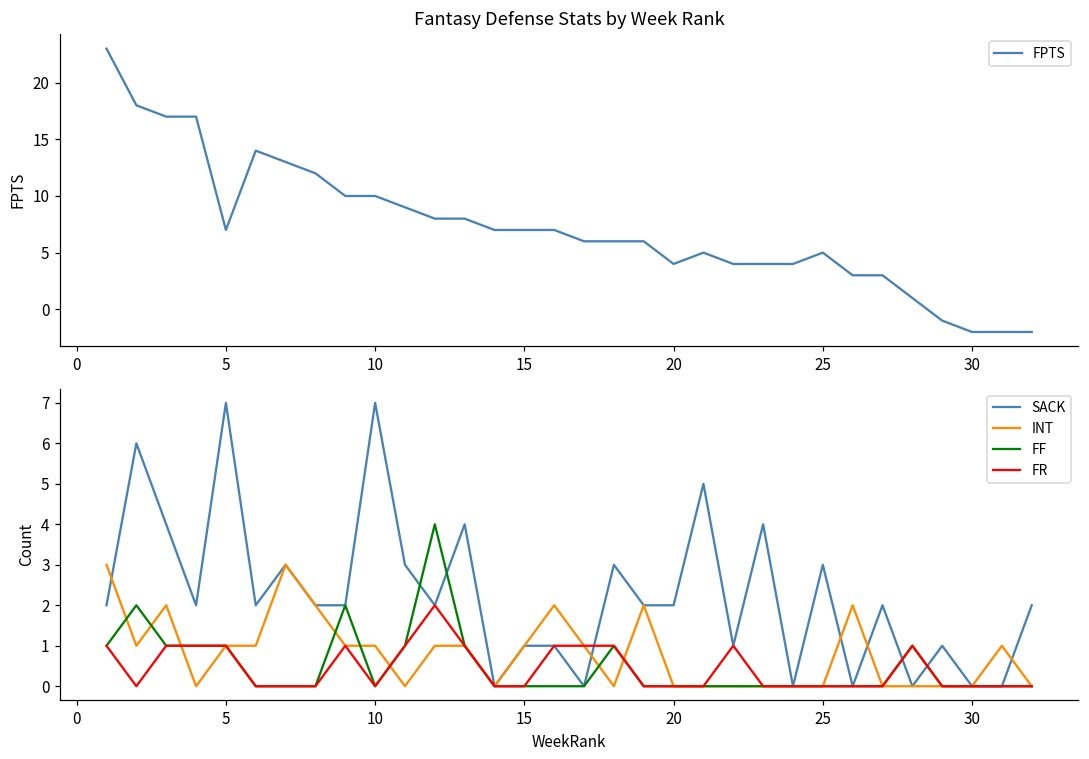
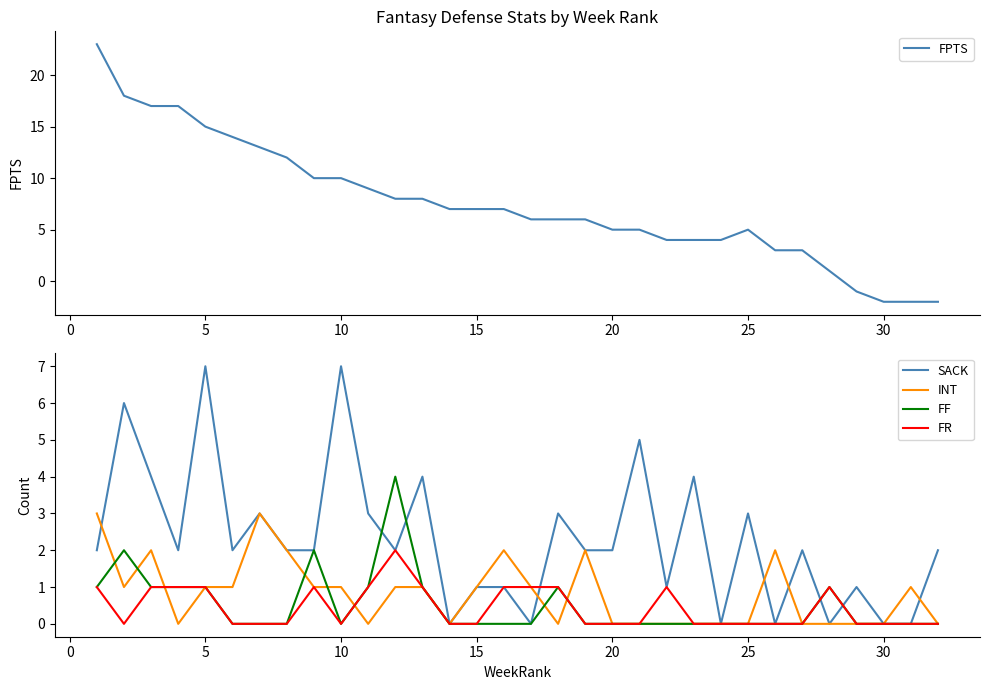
  {
    "Fantasy Defense Stats by Week Rank": {
-     "5": 7,
+     "5": 15,
      "10": 10,
      "15": 7,
-     "20": 4,
+     "20": 5,
      "25": 5,
      "30": -2
    }
  }
